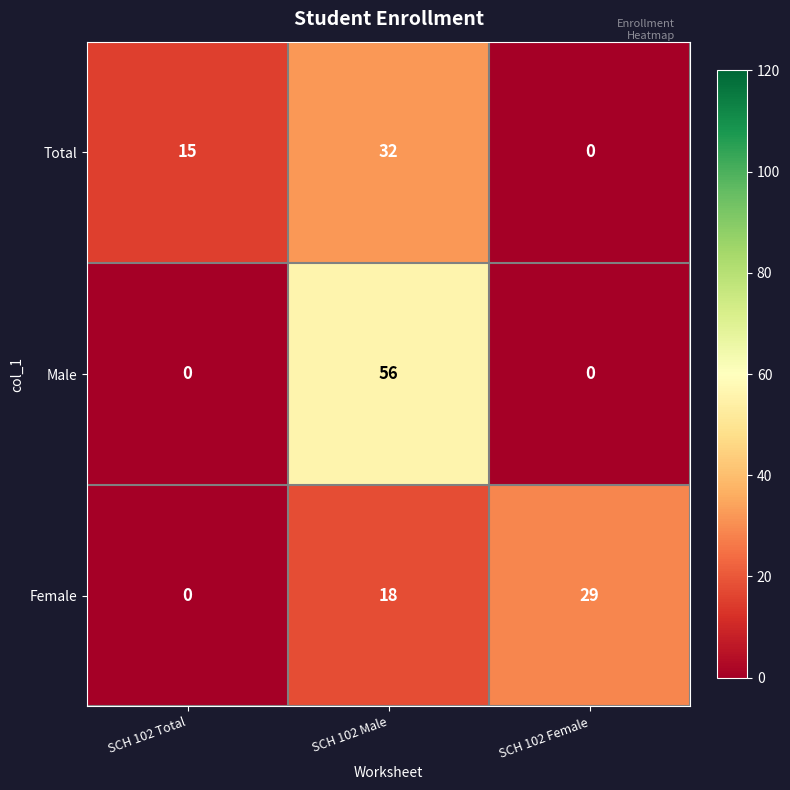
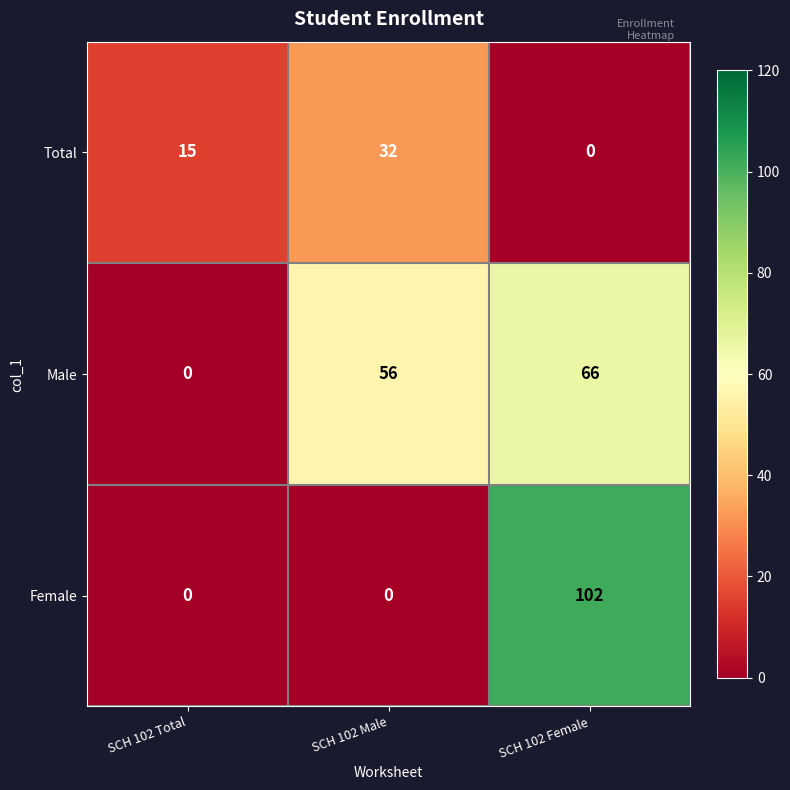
  {
    "Total": {
      "SCH 102 Total": 15,
      "SCH 102 Male": 32,
      "SCH 102 Female": 0
    },
    "Male": {
      "SCH 102 Total": 0,
      "SCH 102 Male": 56,
-     "SCH 102 Female": 0
+     "SCH 102 Female": 66
    },
    "Female": {
      "SCH 102 Total": 0,
-     "SCH 102 Male": 18,
-     "SCH 102 Female": 29
+     "SCH 102 Male": 0,
+     "SCH 102 Female": 102
    }
  }
